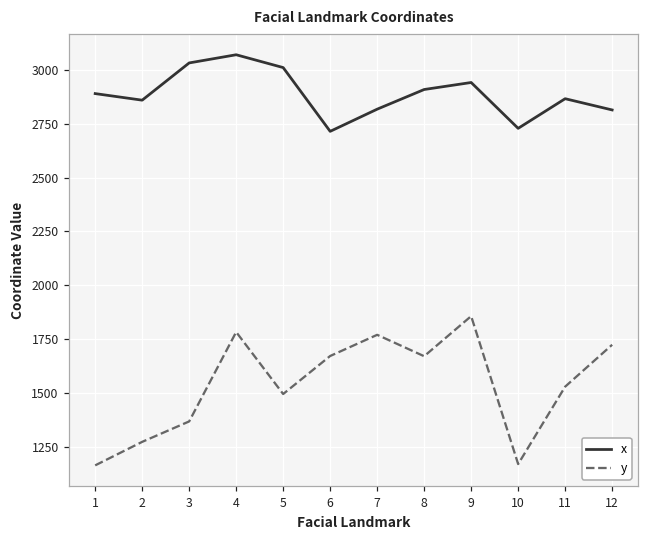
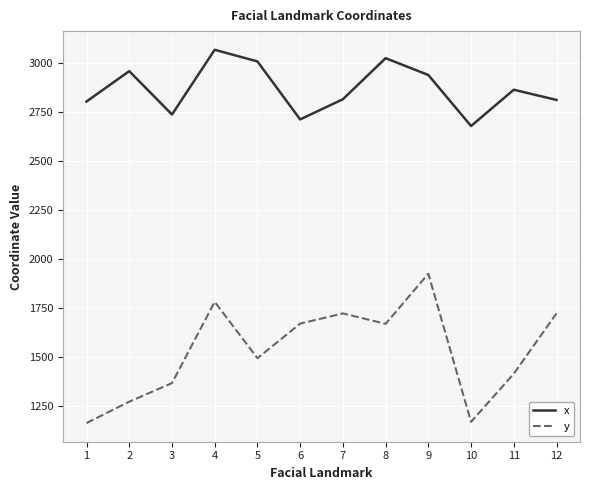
  {
    "x": {
-     "1": 2890,
-     "2": 2860,
-     "3": 3030,
+     "1": 2810,
+     "2": 2960,
+     "3": 2740,
      "4": 3070,
      "5": 3010,
      "6": 2710,
      "7": 2820,
-     "8": 2910,
+     "8": 3030,
      "9": 2940,
-     "10": 2730,
+     "10": 2680,
      "11": 2870,
      "12": 2810
    },
    "y": {
      "1": 1170,
      "2": 1270,
      "3": 1370,
      "4": 1780,
      "5": 1500,
      "6": 1670,
-     "7": 1770,
+     "7": 1720,
      "8": 1670,
-     "9": 1860,
+     "9": 1930,
      "10": 1170,
-     "11": 1530,
+     "11": 1420,
      "12": 1720
    }
  }
